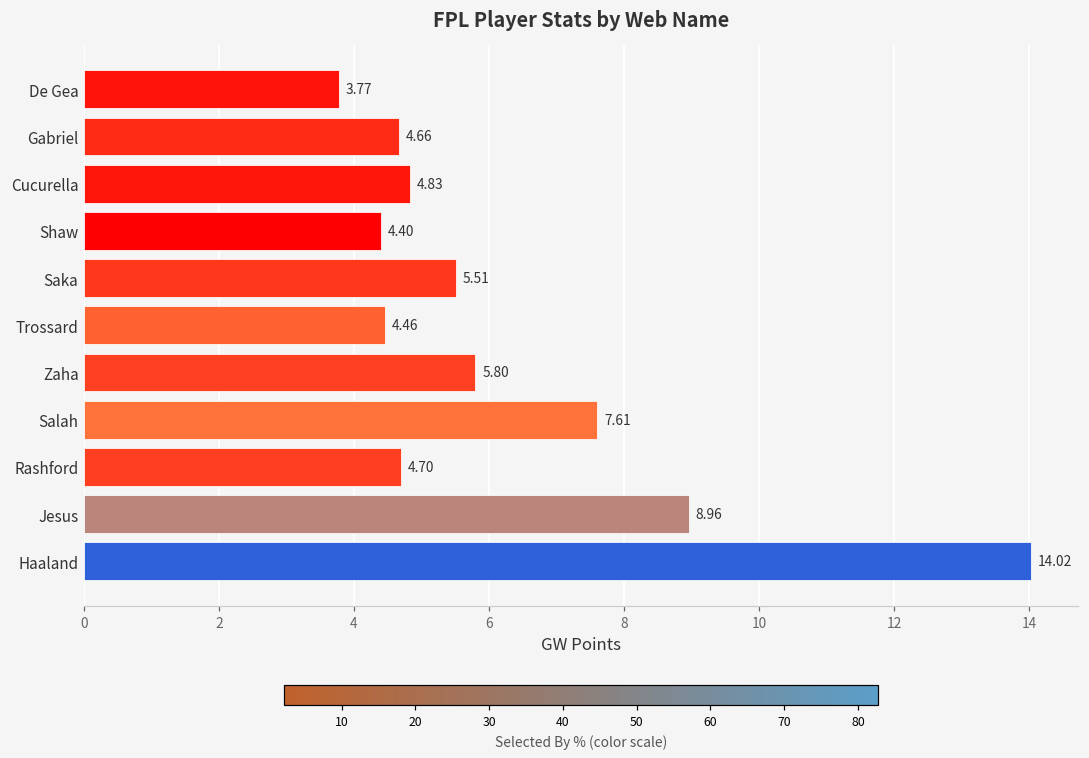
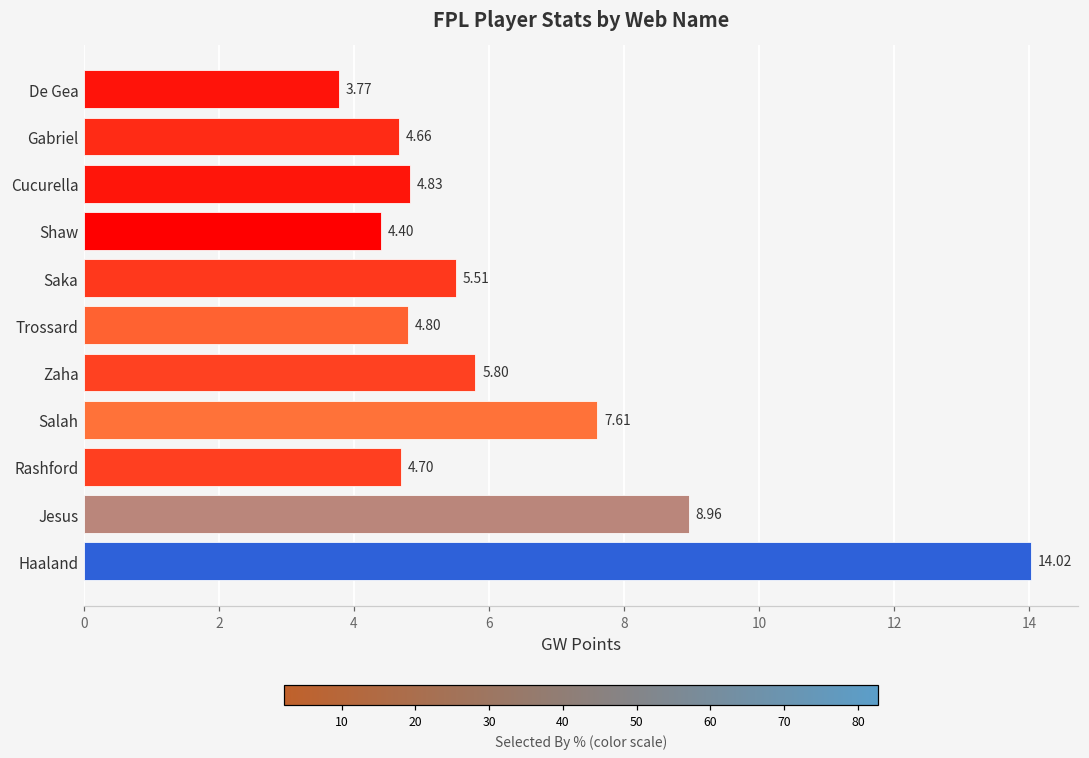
  {
    "De Gea": 3.77,
    "Gabriel": 4.66,
    "Cucurella": 4.83,
    "Shaw": 4.40,
    "Saka": 5.51,
-   "Trossard": 4.46,
+   "Trossard": 4.80,
    "Zaha": 5.80,
    "Salah": 7.61,
    "Rashford": 4.70,
    "Jesus": 8.96,
    "Haaland": 14.02
  }
